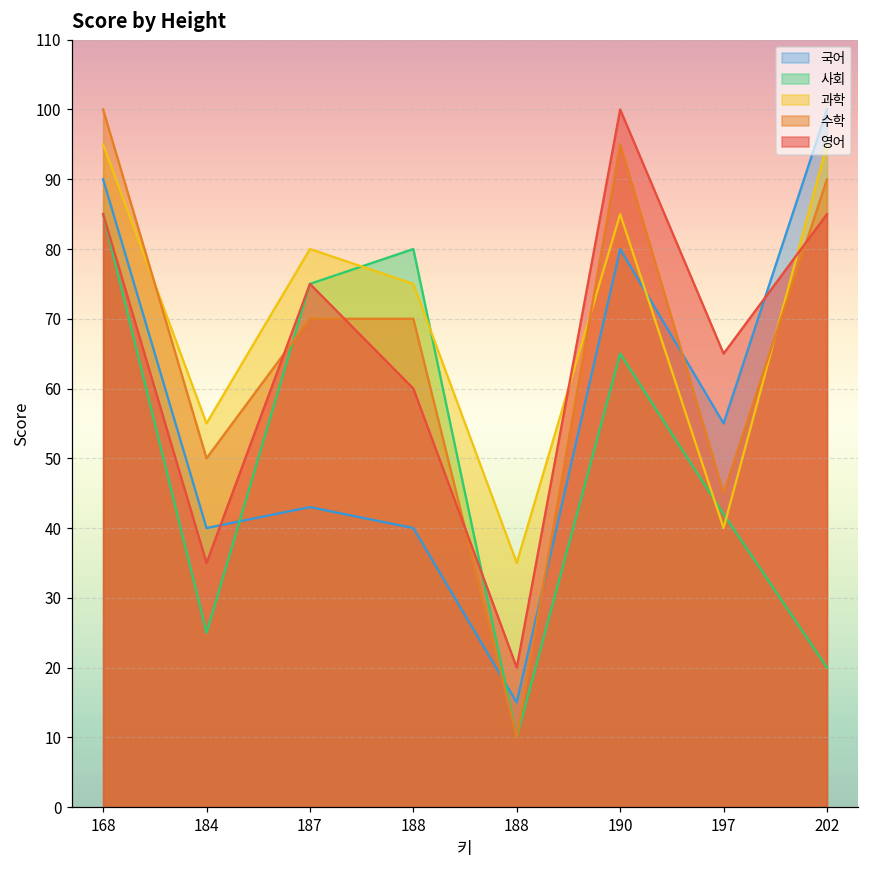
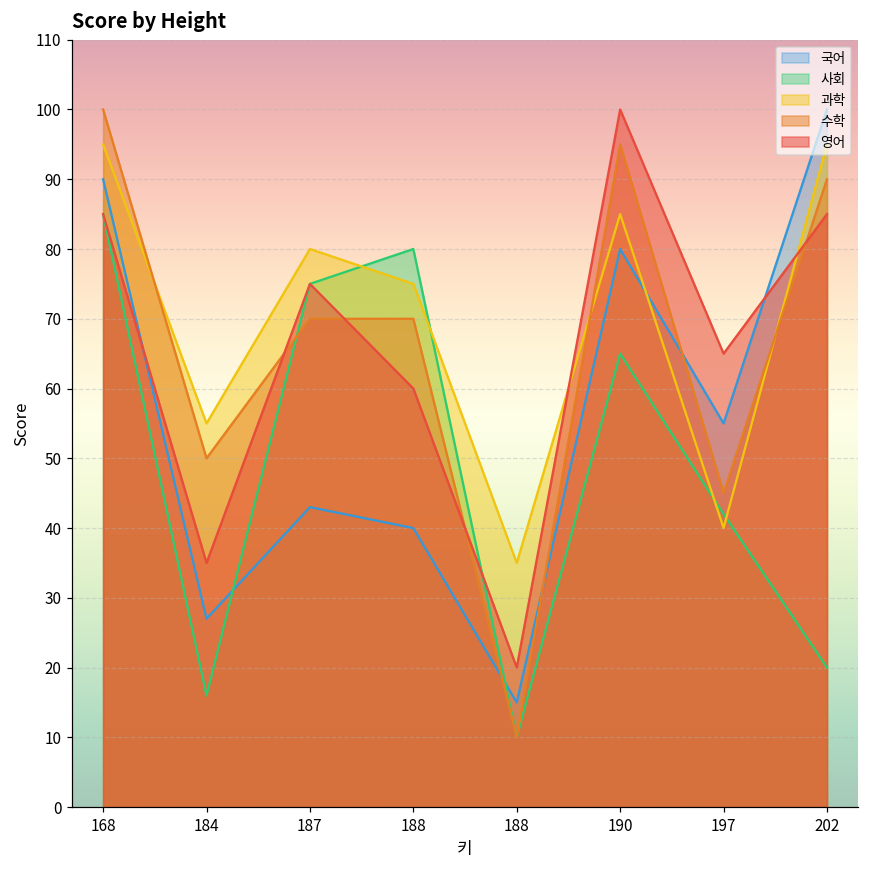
  {
    "국어": {
      "168": 90,
-     "184": 40,
+     "184": 27,
      "187": 43,
      "190": 80,
      "197": 55
    },
    "사회": {
-     "184": 25,
+     "184": 16,
      "190": 65,
      "197": 42,
      "202": 20
    }
  }
